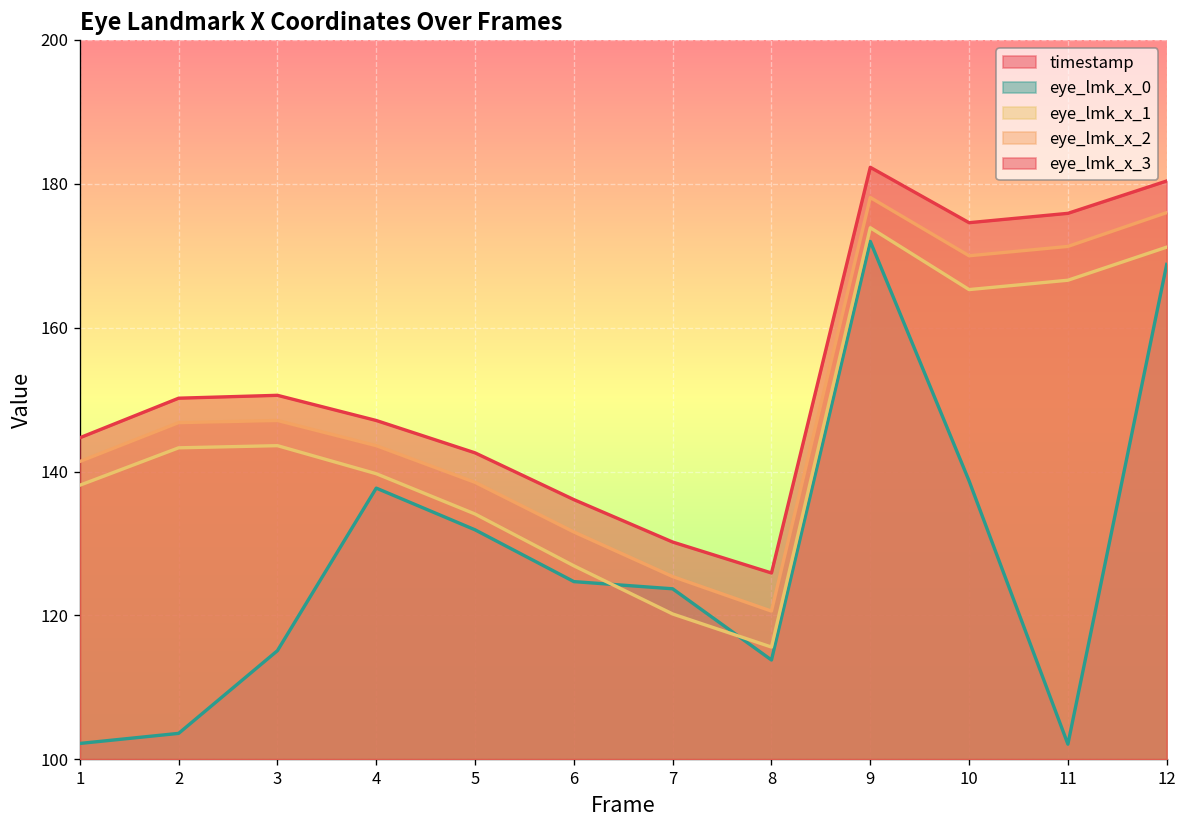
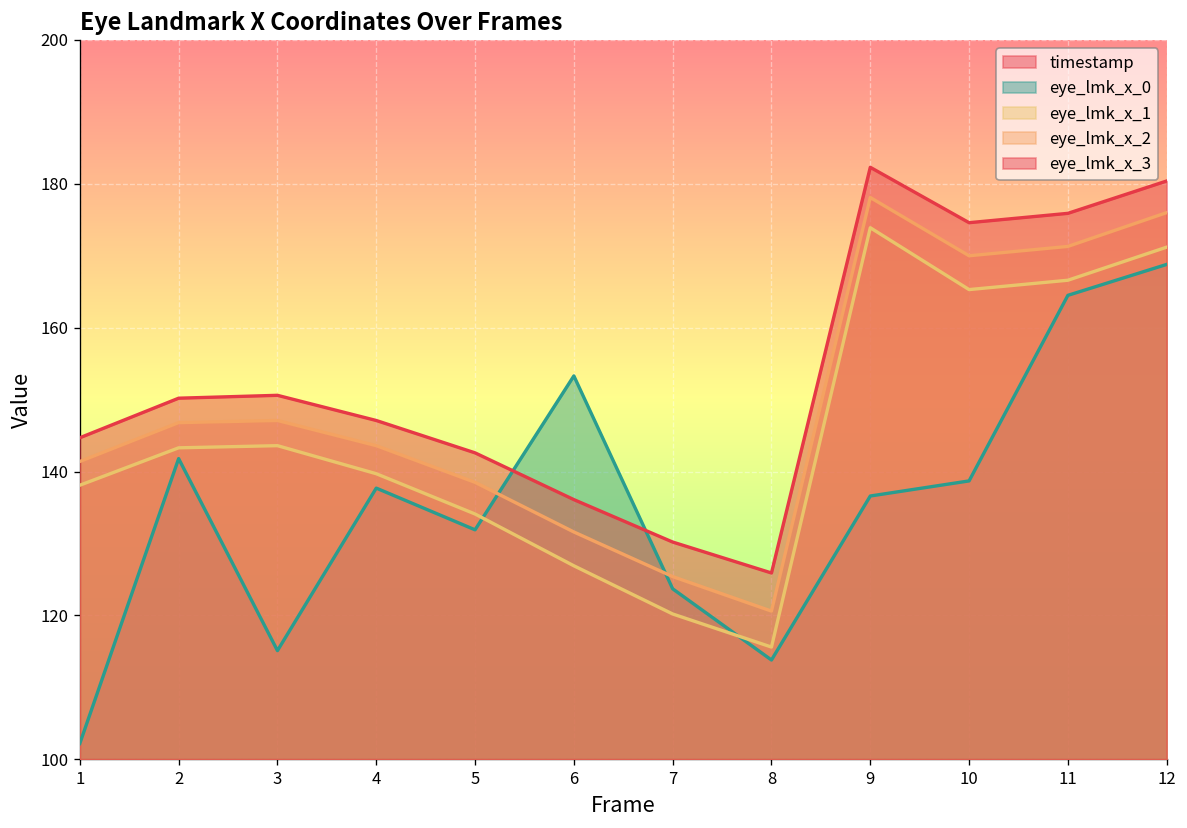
  {
    "eye_lmk_x_0": {
      "1": 102,
-     "2": 104,
+     "2": 142,
      "3": 115,
      "4": 138,
      "5": 132,
-     "6": 125,
+     "6": 153,
      "7": 124,
      "8": 114,
-     "9": 172,
+     "9": 137,
      "10": 139,
-     "11": 102,
+     "11": 165,
      "12": 169
    }
  }
